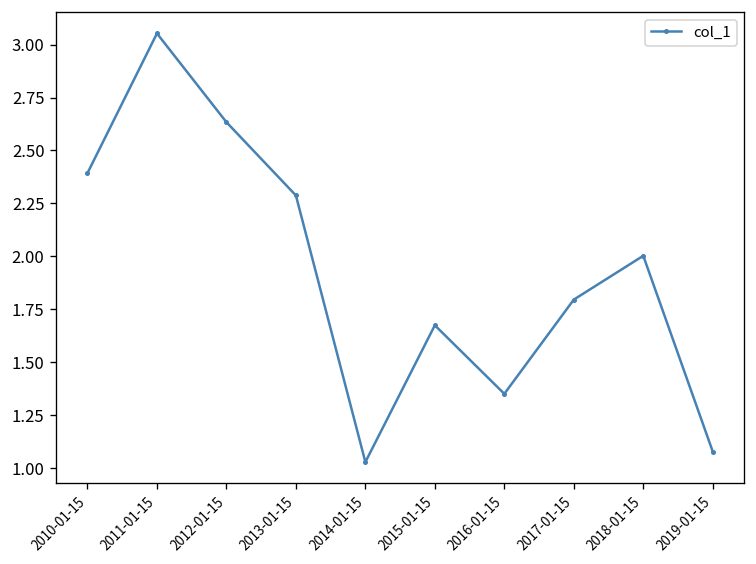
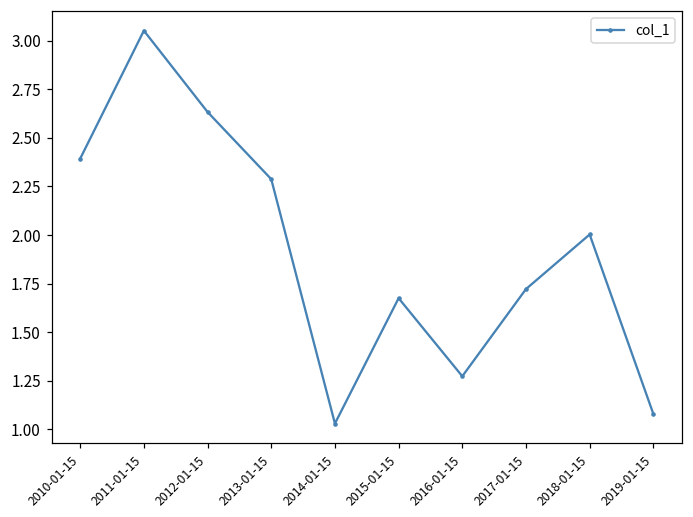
  {
    "2010-01-15": 2.39,
    "2011-01-15": 3.05,
    "2012-01-15": 2.63,
    "2013-01-15": 2.29,
    "2014-01-15": 1.03,
    "2015-01-15": 1.67,
-   "2016-01-15": 1.35,
-   "2017-01-15": 1.80,
+   "2016-01-15": 1.27,
+   "2017-01-15": 1.72,
    "2018-01-15": 2.00,
    "2019-01-15": 1.08
  }
